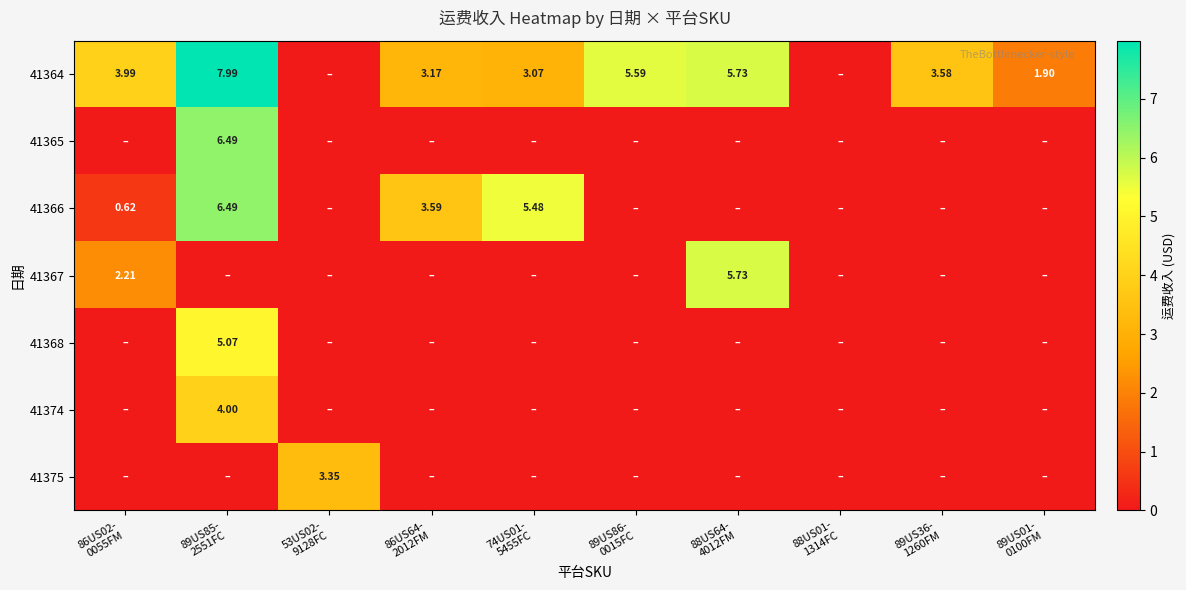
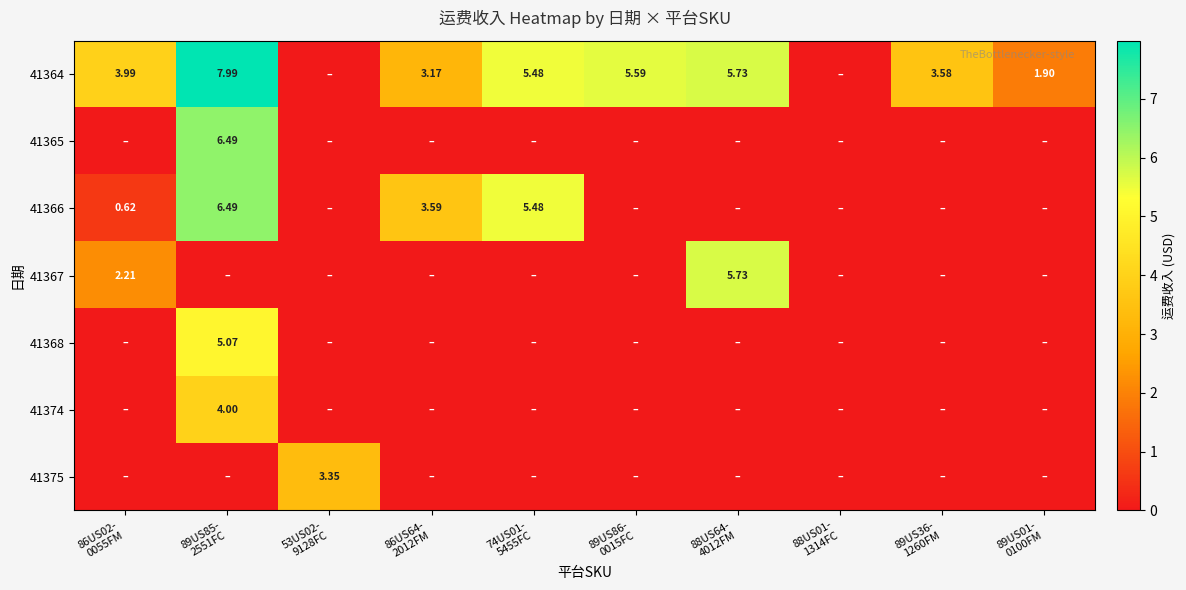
  {
    "41364": {
      "86US02- 0055FM": 3.99,
      "89US85- 2551FC": 7.99,
      "86US64- 2012FM": 3.17,
-     "74US01- 5455FC": 3.07,
+     "74US01- 5455FC": 5.48,
      "89US86- 0015FC": 5.59,
      "88US64- 4012FM": 5.73,
      "89US36- 1260FM": 3.58
    },
    "41365": {
      "89US85- 2551FC": 6.49
    },
    "41366": {
      "86US02- 0055FM": 0.62,
      "89US85- 2551FC": 6.49,
      "86US64- 2012FM": 3.59,
      "74US01- 5455FC": 5.48
    },
    "41367": {
      "86US02- 0055FM": 2.21,
      "88US64- 4012FM": 5.73
    },
    "41368": {
      "89US85- 2551FC": 5.07
    },
    "41374": {
      "89US85- 2551FC": 4.00
    },
    "41375": {
      "53US02- 9128FC": 3.35
    }
  }
